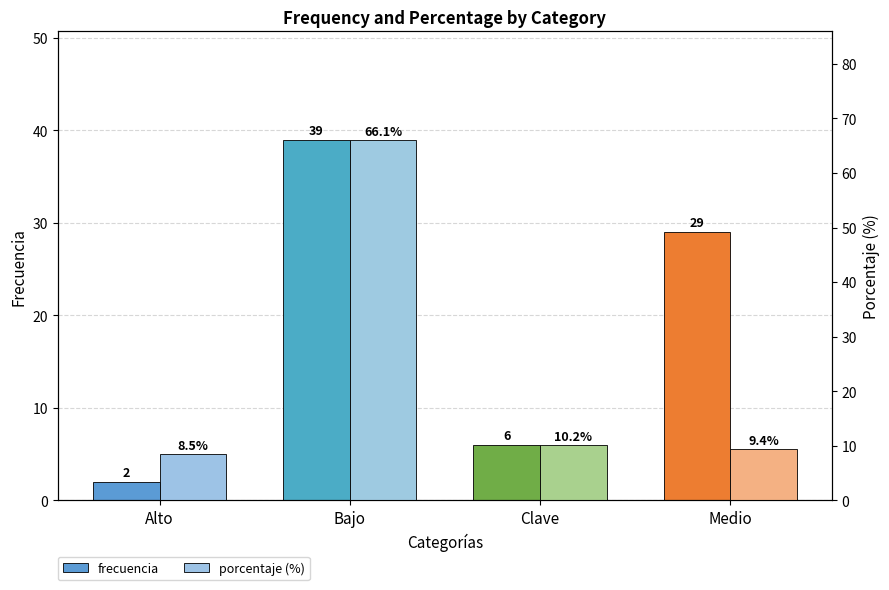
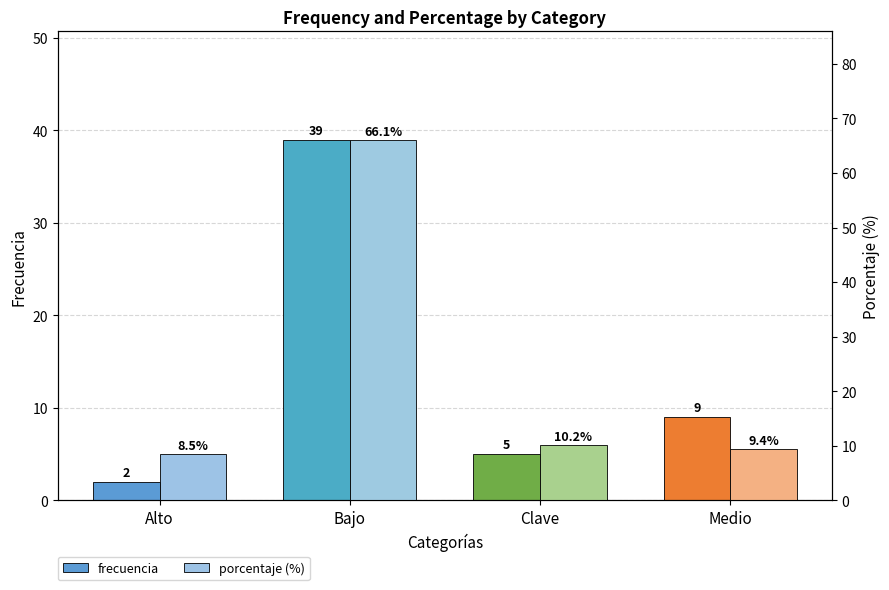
  {
    "frecuencia": {
      "Alto": "2",
      "Bajo": "39",
-     "Clave": "6",
-     "Medio": "29"
+     "Clave": "5",
+     "Medio": "9"
    },
    "porcentaje (%)": {
      "Alto": "8.5%",
      "Bajo": "66.1%",
      "Clave": "10.2%",
      "Medio": "9.4%"
    }
  }
